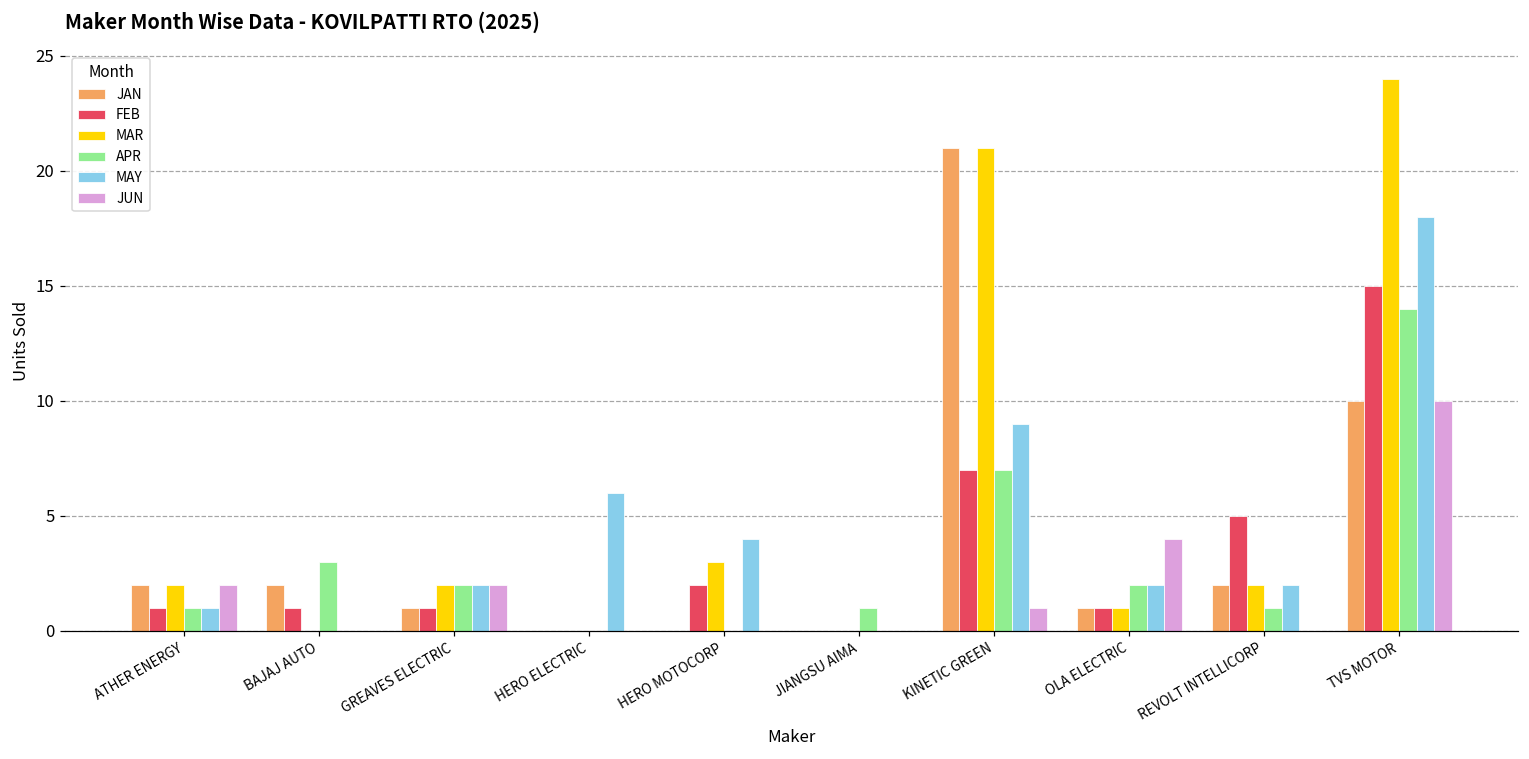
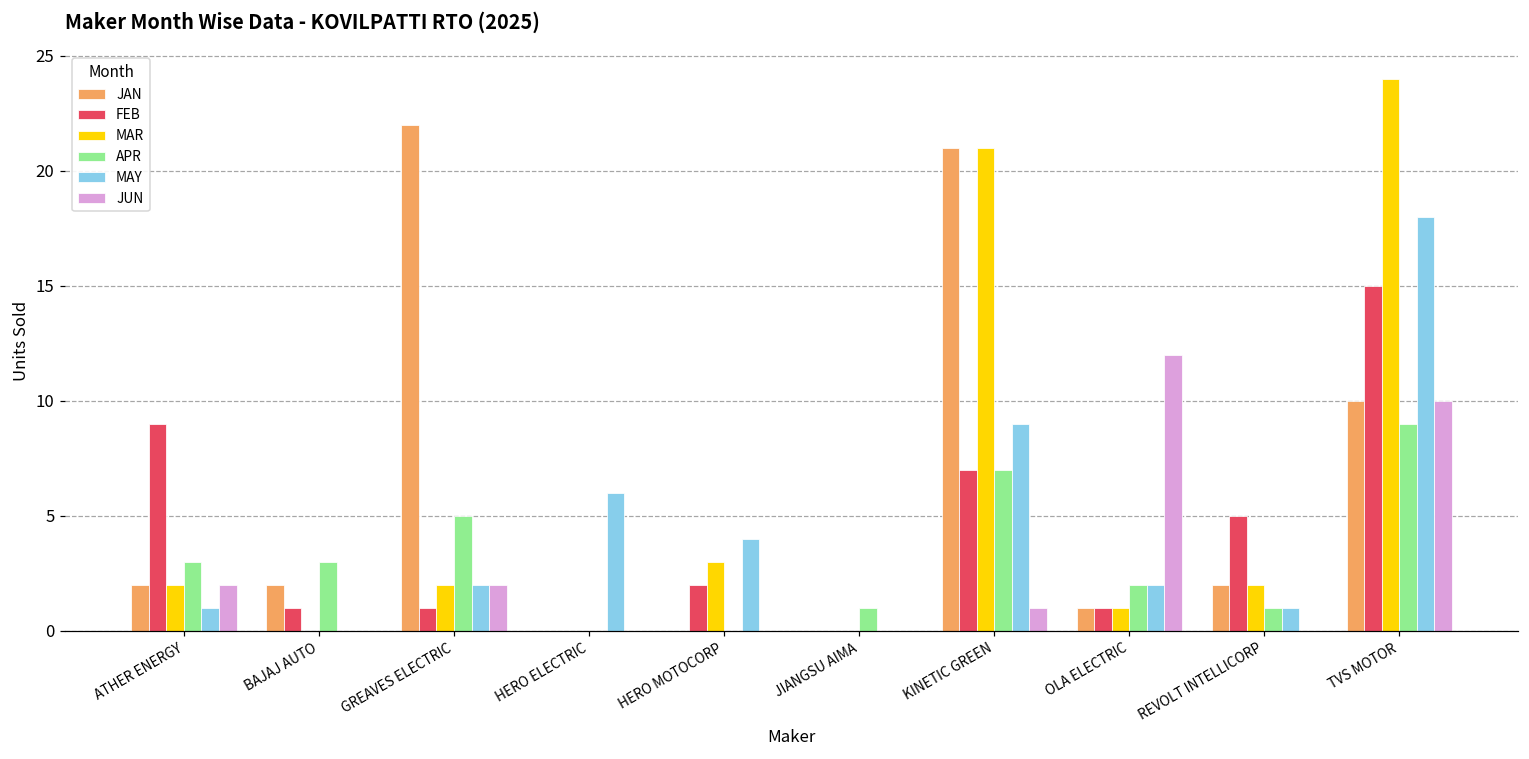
  {
    "JAN": {
      "ATHER ENERGY": 2,
      "BAJAJ AUTO": 2,
-     "GREAVES ELECTRIC": 1,
+     "GREAVES ELECTRIC": 22,
      "HERO ELECTRIC": 0,
      "HERO MOTOCORP": 0,
      "JIANGSU AIMA": 0,
      "KINETIC GREEN": 21,
      "OLA ELECTRIC": 1,
      "REVOLT INTELLICORP": 2,
      "TVS MOTOR": 10
    },
    "FEB": {
-     "ATHER ENERGY": 1,
+     "ATHER ENERGY": 9,
      "BAJAJ AUTO": 1,
      "GREAVES ELECTRIC": 1,
      "HERO ELECTRIC": 0,
      "HERO MOTOCORP": 2,
      "JIANGSU AIMA": 0,
      "KINETIC GREEN": 7,
      "OLA ELECTRIC": 1,
      "REVOLT INTELLICORP": 5,
      "TVS MOTOR": 15
    },
    "MAR": {
      "ATHER ENERGY": 2,
      "BAJAJ AUTO": 0,
      "GREAVES ELECTRIC": 2,
      "HERO ELECTRIC": 0,
      "HERO MOTOCORP": 3,
      "JIANGSU AIMA": 0,
      "KINETIC GREEN": 21,
      "OLA ELECTRIC": 1,
      "REVOLT INTELLICORP": 2,
      "TVS MOTOR": 24
    },
    "APR": {
-     "ATHER ENERGY": 1,
+     "ATHER ENERGY": 3,
      "BAJAJ AUTO": 3,
-     "GREAVES ELECTRIC": 2,
+     "GREAVES ELECTRIC": 5,
      "HERO ELECTRIC": 0,
      "HERO MOTOCORP": 0,
      "JIANGSU AIMA": 1,
      "KINETIC GREEN": 7,
      "OLA ELECTRIC": 2,
      "REVOLT INTELLICORP": 1,
-     "TVS MOTOR": 14
+     "TVS MOTOR": 9
    },
    "MAY": {
      "ATHER ENERGY": 1,
      "BAJAJ AUTO": 0,
      "GREAVES ELECTRIC": 2,
      "HERO ELECTRIC": 6,
      "HERO MOTOCORP": 4,
      "JIANGSU AIMA": 0,
      "KINETIC GREEN": 9,
      "OLA ELECTRIC": 2,
-     "REVOLT INTELLICORP": 2,
+     "REVOLT INTELLICORP": 1,
      "TVS MOTOR": 18
    },
    "JUN": {
      "ATHER ENERGY": 2,
      "BAJAJ AUTO": 0,
      "GREAVES ELECTRIC": 2,
      "HERO ELECTRIC": 0,
      "HERO MOTOCORP": 0,
      "JIANGSU AIMA": 0,
      "KINETIC GREEN": 1,
-     "OLA ELECTRIC": 4,
+     "OLA ELECTRIC": 12,
      "REVOLT INTELLICORP": 0,
      "TVS MOTOR": 10
    }
  }
